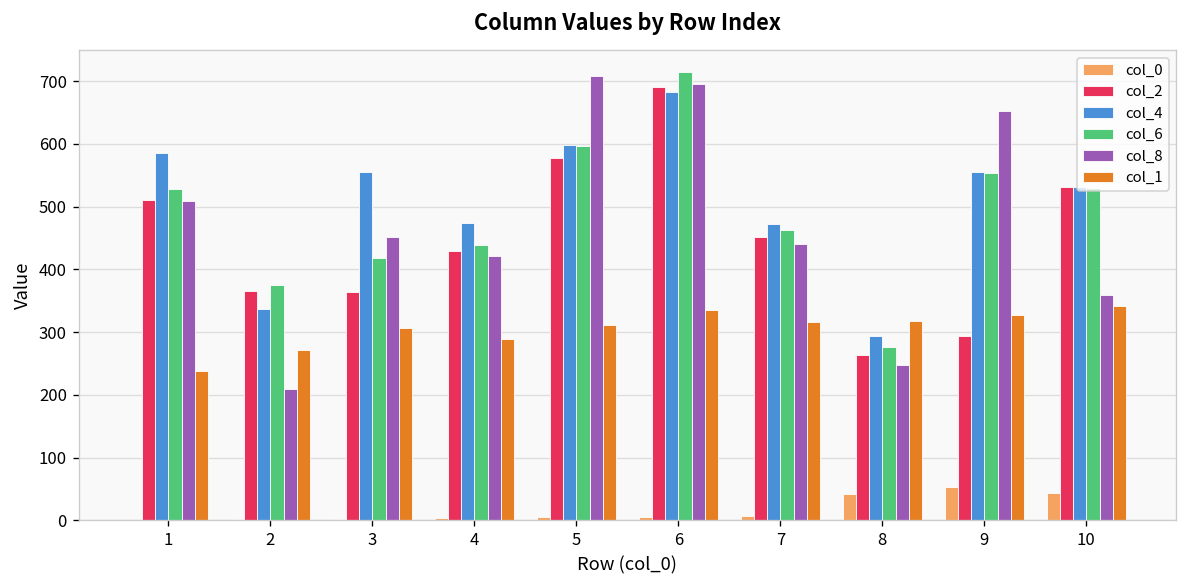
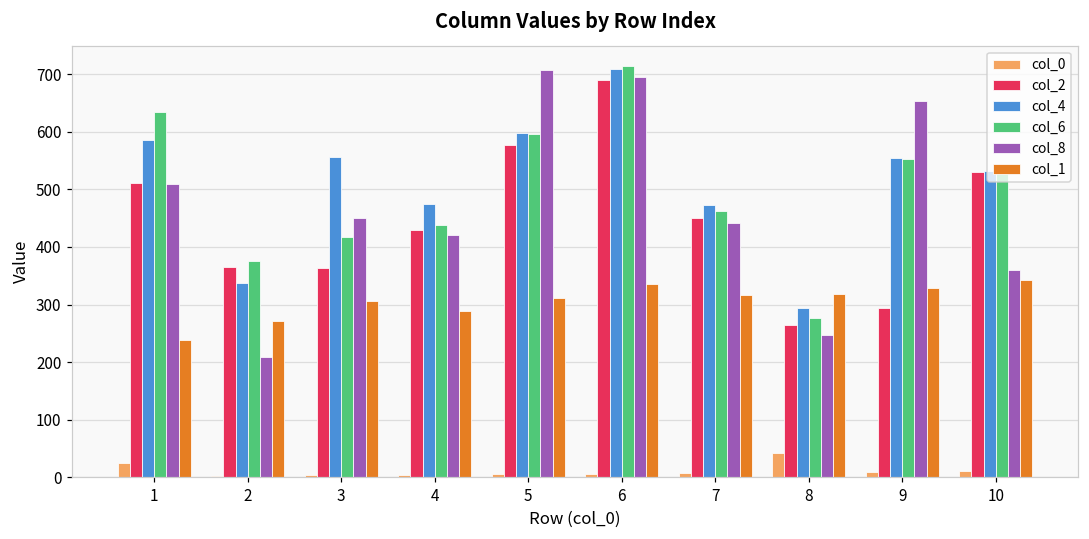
  {
    "col_0": {
-     "1": 0,
+     "1": 30,
      "5": 10,
      "6": 10,
      "7": 10,
      "8": 40,
-     "9": 50,
-     "10": 40
+     "9": 10,
+     "10": 10
    },
    "col_2": {
      "1": 510,
      "2": 370,
      "3": 360,
      "4": 430,
      "5": 580,
      "6": 690,
      "7": 450,
      "8": 260,
      "9": 290,
      "10": 530
    },
    "col_4": {
      "1": 590,
      "2": 340,
      "3": 560,
      "4": 470,
      "5": 600,
-     "6": 680,
+     "6": 710,
      "7": 470,
      "8": 290,
      "9": 560
    },
    "col_6": {
-     "1": 530,
+     "1": 630,
      "2": 380,
      "3": 420,
      "4": 440,
      "5": 600,
      "6": 710,
      "7": 460,
      "8": 280,
      "9": 550
    },
    "col_8": {
      "1": 510,
      "2": 210,
      "3": 450,
      "4": 420,
      "5": 710,
      "6": 700,
      "7": 440,
      "8": 250,
      "9": 650,
      "10": 360
    },
    "col_1": {
      "1": 240,
      "2": 270,
      "3": 310,
      "4": 290,
      "5": 310,
      "6": 340,
      "7": 320,
      "8": 320,
      "9": 330,
      "10": 340
    }
  }
